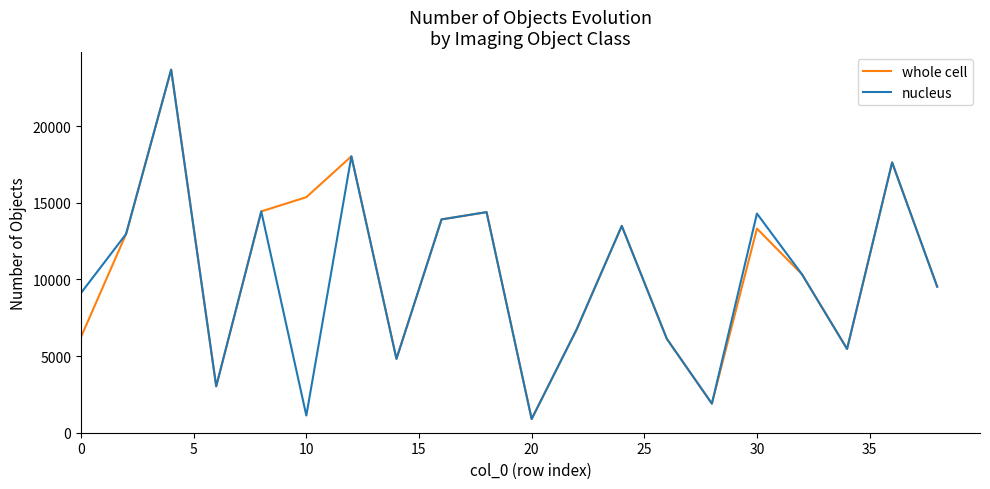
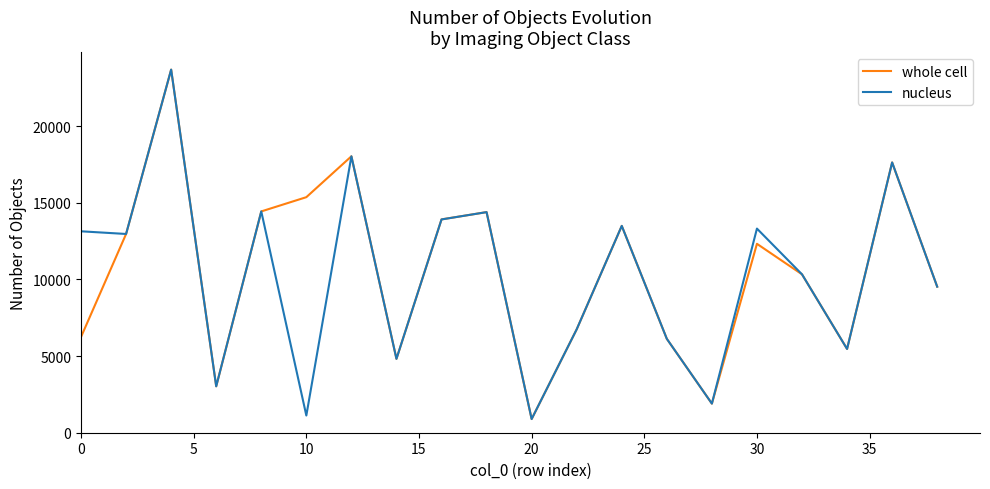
  {
    "whole cell": {
      "0": 6200,
      "10": 15400,
-     "30": 13300
+     "30": 12300
    },
    "nucleus": {
-     "0": 9100,
+     "0": 13100,
      "10": 1100,
-     "30": 14300
+     "30": 13300
    }
  }
